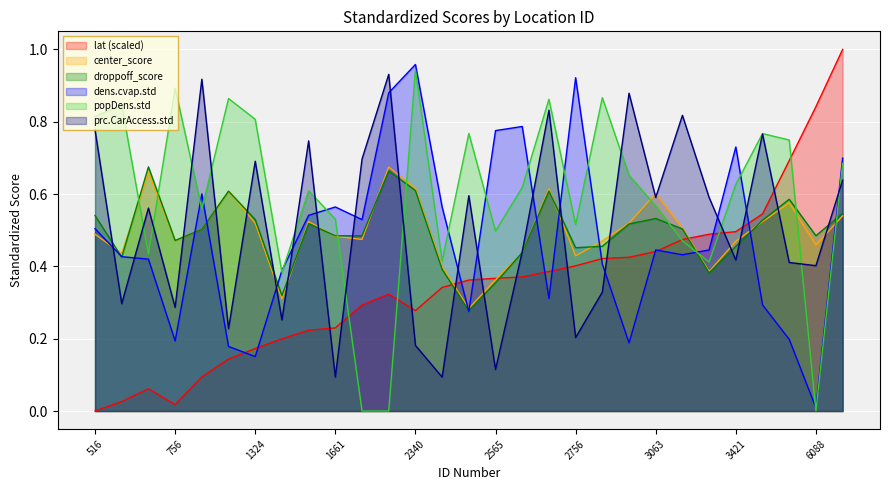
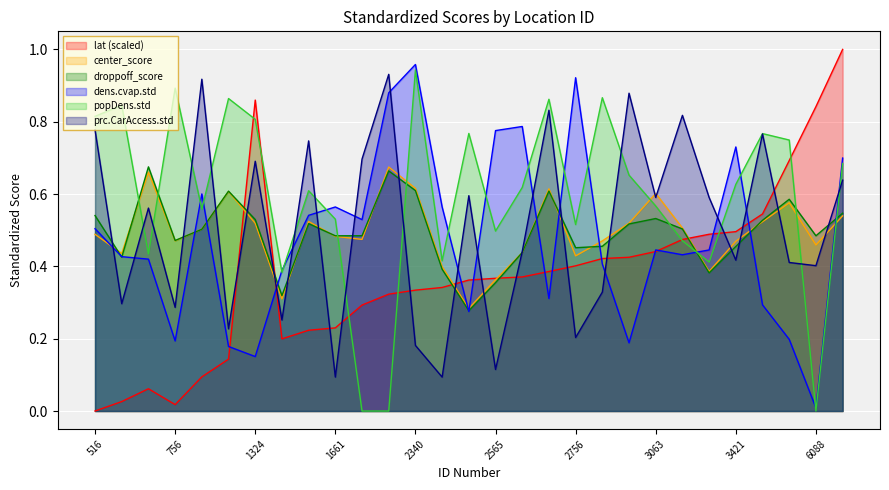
  {
    "lat (scaled)": {
      "516": 0.00,
      "756": 0.02,
-     "1324": 0.17,
+     "1324": 0.86,
      "1661": 0.23,
-     "2340": 0.28,
+     "2340": 0.33,
      "2756": 0.40,
      "3421": 0.50,
      "6088": 0.84
    },
    "center_score": {
      "516": 0.49,
      "1324": 0.52,
      "2756": 0.43,
      "3063": 0.60,
      "3421": 0.47,
      "6088": 0.46
    }
  }
